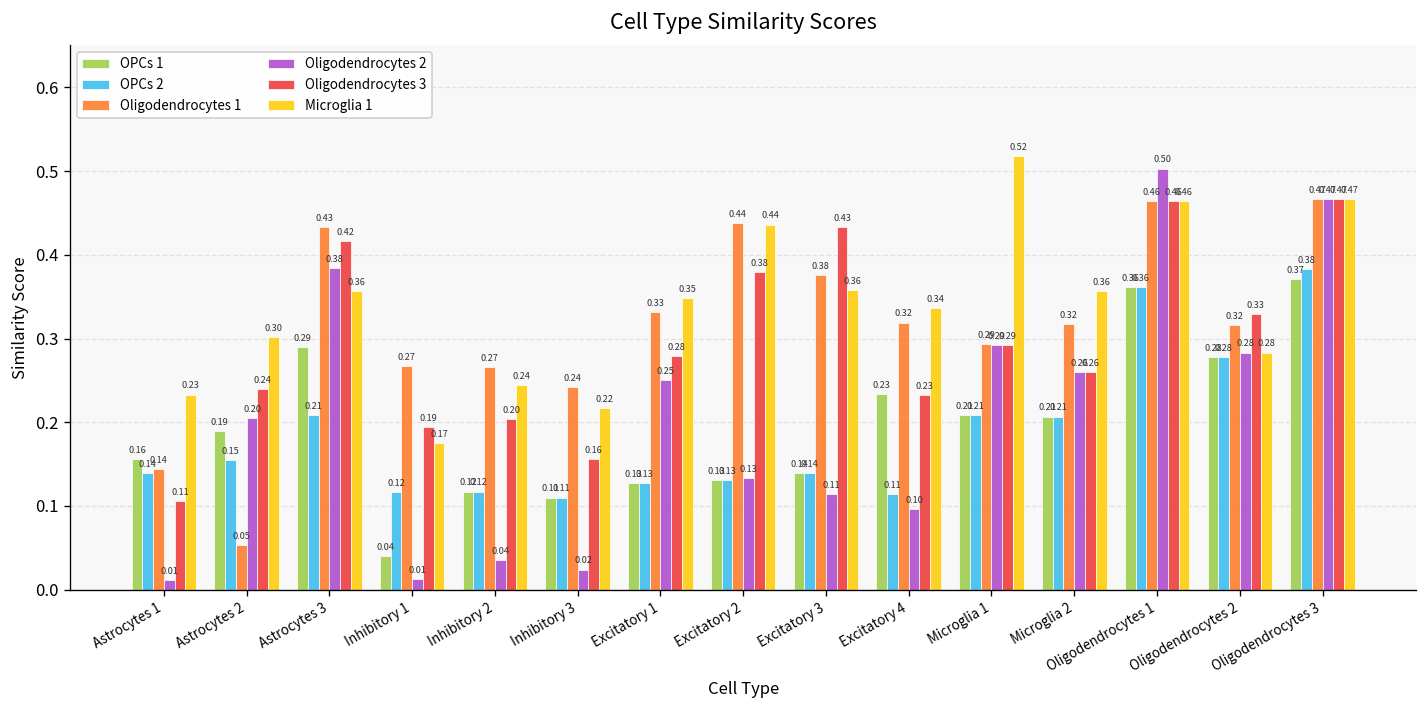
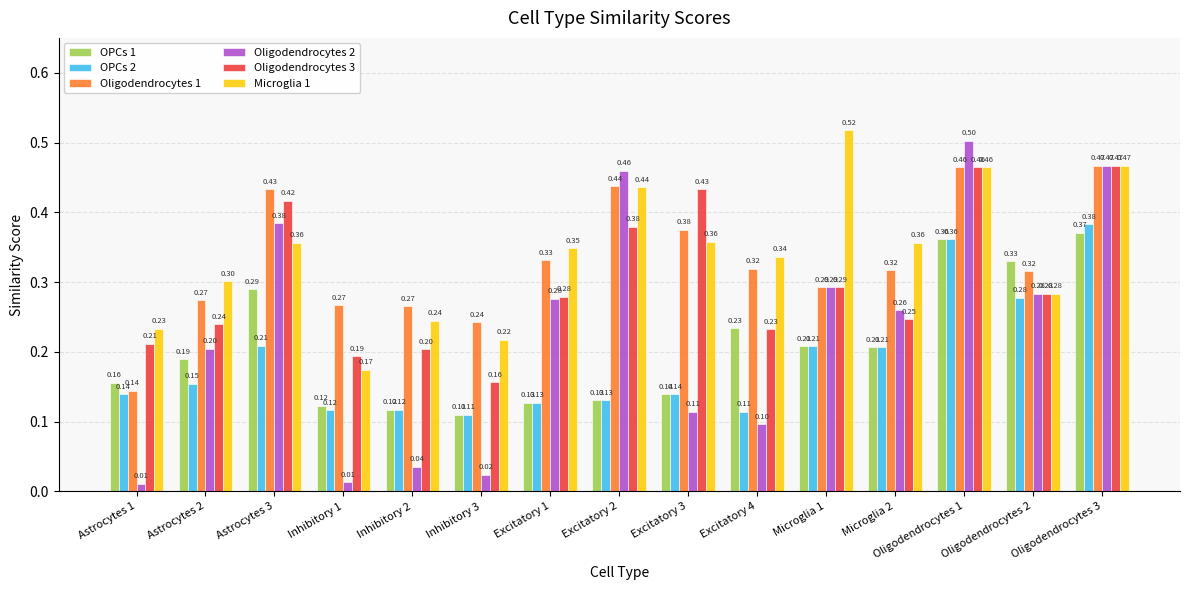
  {
    "OPCs 1": {
      "Astrocytes 1": 0.16,
      "Astrocytes 2": 0.19,
      "Astrocytes 3": 0.29,
-     "Inhibitory 1": 0.04,
+     "Inhibitory 1": 0.12,
      "Excitatory 4": 0.23,
-     "Oligodendrocytes 2": 0.28,
+     "Oligodendrocytes 2": 0.33,
      "Oligodendrocytes 3": 0.37
    },
    "OPCs 2": {
      "Astrocytes 2": 0.15,
      "Astrocytes 3": 0.21,
      "Inhibitory 1": 0.12,
      "Excitatory 4": 0.11,
      "Oligodendrocytes 3": 0.38
    },
    "Oligodendrocytes 1": {
-     "Astrocytes 2": 0.05,
+     "Astrocytes 2": 0.27,
      "Astrocytes 3": 0.43,
      "Inhibitory 1": 0.27,
      "Inhibitory 2": 0.27,
      "Inhibitory 3": 0.24,
      "Excitatory 1": 0.33,
      "Excitatory 2": 0.44,
      "Excitatory 3": 0.38,
      "Excitatory 4": 0.32,
      "Microglia 2": 0.32,
      "Oligodendrocytes 1": 0.46,
      "Oligodendrocytes 2": 0.32
    },
    "Oligodendrocytes 2": {
      "Astrocytes 1": 0.01,
      "Astrocytes 2": 0.20,
      "Astrocytes 3": 0.38,
      "Inhibitory 1": 0.01,
      "Inhibitory 2": 0.04,
      "Inhibitory 3": 0.02,
-     "Excitatory 1": 0.25,
-     "Excitatory 2": 0.13,
+     "Excitatory 1": 0.28,
+     "Excitatory 2": 0.46,
      "Excitatory 3": 0.11,
      "Excitatory 4": 0.10,
      "Oligodendrocytes 1": 0.50,
      "Oligodendrocytes 2": 0.28
    },
    "Oligodendrocytes 3": {
-     "Astrocytes 1": 0.11,
+     "Astrocytes 1": 0.21,
      "Astrocytes 2": 0.24,
      "Astrocytes 3": 0.42,
      "Inhibitory 1": 0.19,
      "Inhibitory 2": 0.20,
      "Inhibitory 3": 0.16,
      "Excitatory 1": 0.28,
      "Excitatory 2": 0.38,
      "Excitatory 3": 0.43,
      "Excitatory 4": 0.23,
-     "Microglia 2": 0.26,
-     "Oligodendrocytes 2": 0.33
+     "Microglia 2": 0.25,
+     "Oligodendrocytes 2": 0.28
    },
    "Microglia 1": {
      "Astrocytes 1": 0.23,
      "Astrocytes 2": 0.30,
      "Astrocytes 3": 0.36,
      "Inhibitory 1": 0.17,
      "Inhibitory 2": 0.24,
      "Inhibitory 3": 0.22,
      "Excitatory 1": 0.35,
      "Excitatory 2": 0.44,
      "Excitatory 3": 0.36,
      "Excitatory 4": 0.34,
      "Microglia 1": 0.52,
      "Microglia 2": 0.36,
      "Oligodendrocytes 2": 0.28
    }
  }
